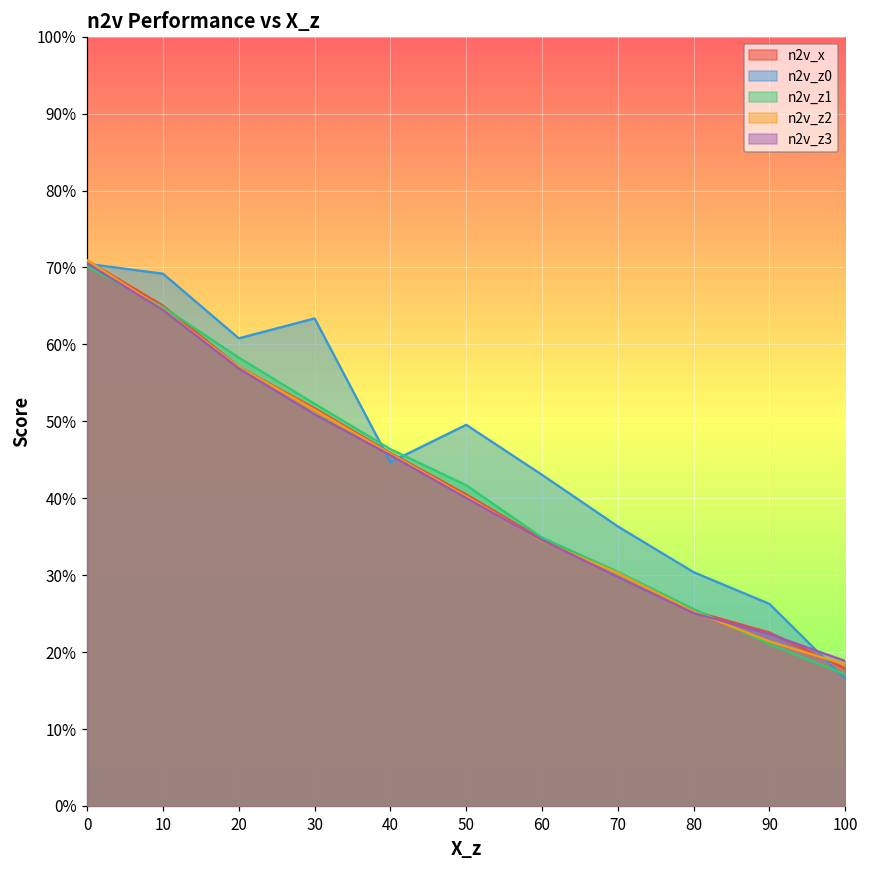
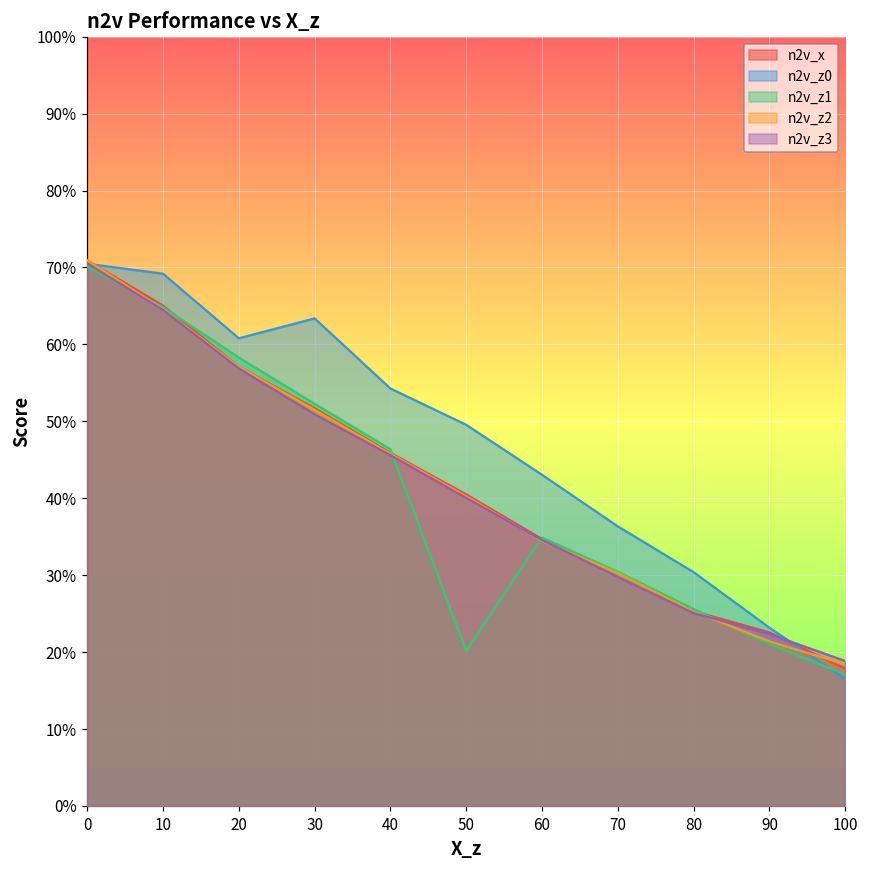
  {
    "n2v_x": {
      "100": "18%"
    },
    "n2v_z0": {
      "10": "69%",
      "20": "61%",
      "30": "63%",
-     "40": "45%",
+     "40": "54%",
      "50": "50%",
      "60": "43%",
      "70": "36%",
      "80": "30%",
-     "90": "26%",
+     "90": "23%",
      "100": "17%"
    },
    "n2v_z1": {
      "20": "58%",
      "30": "52%",
      "40": "46%",
-     "50": "42%",
+     "50": "20%",
      "100": "17%"
    },
    "n2v_z2": {
      "100": "18%"
    },
    "n2v_z3": {
      "30": "51%",
      "70": "30%",
      "100": "19%"
    }
  }
